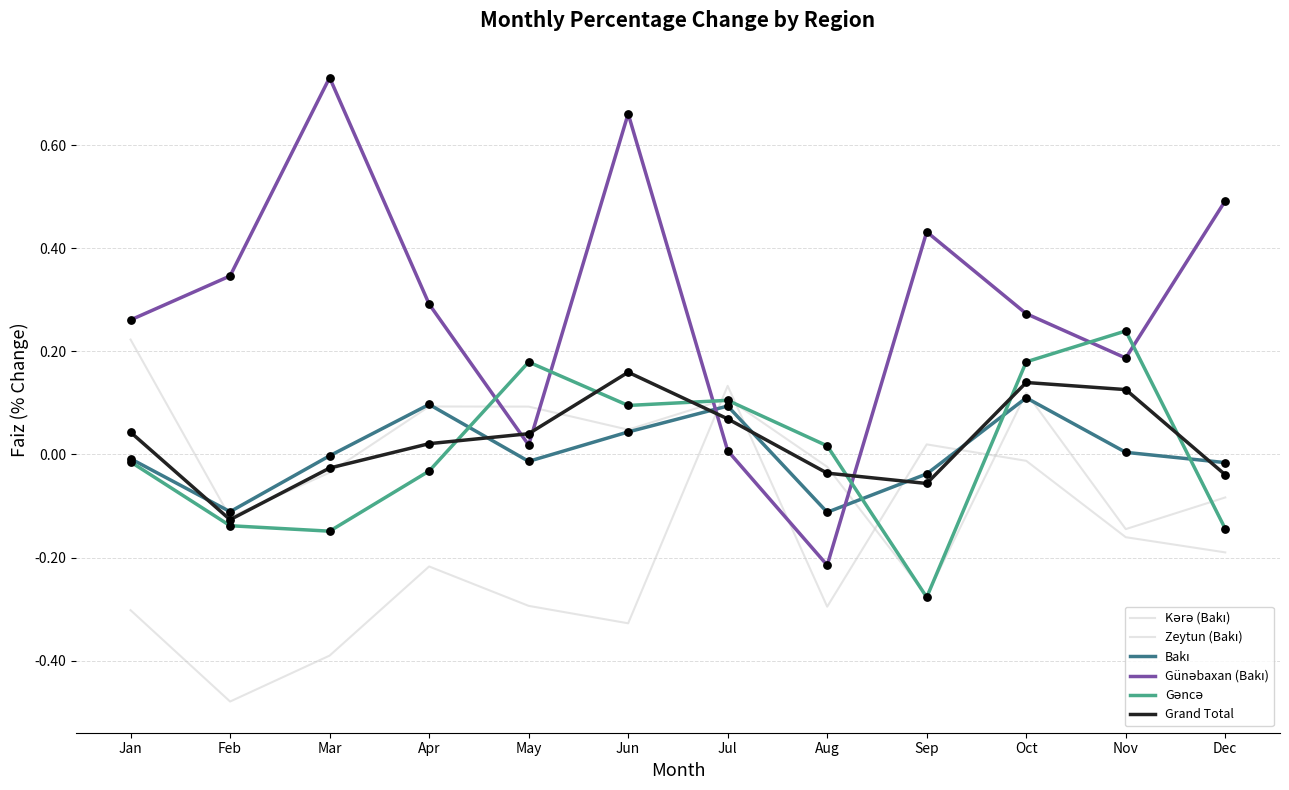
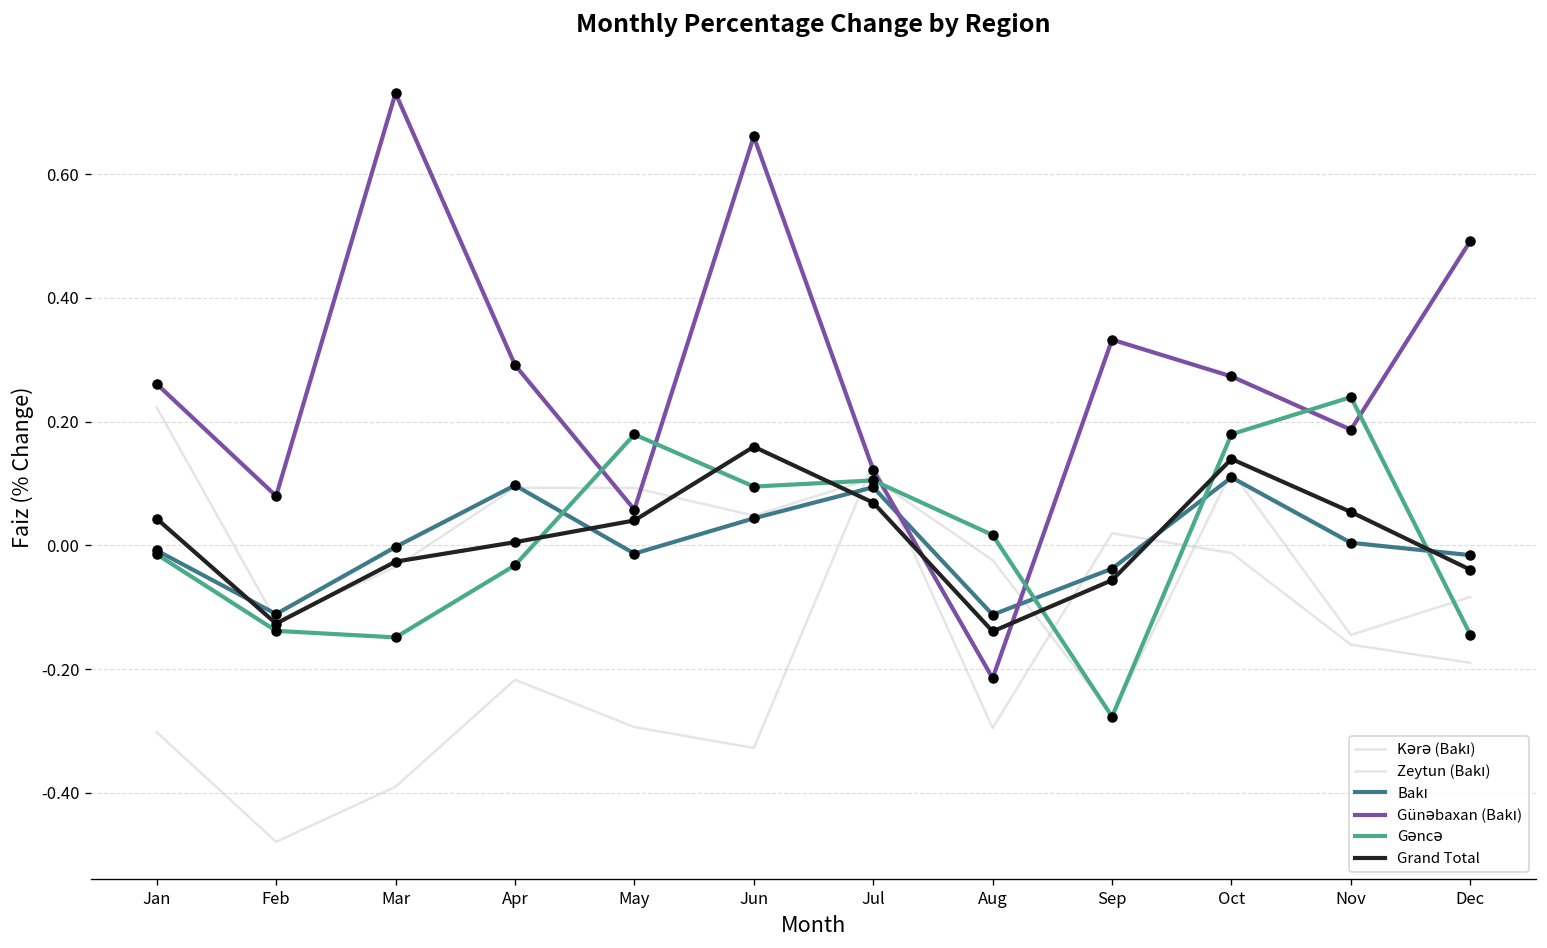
  {
    "Günəbaxan (Bakı)": {
      "Jan": 0.26,
-     "Feb": 0.35,
+     "Feb": 0.08,
      "Mar": 0.73,
      "Apr": 0.29,
-     "May": 0.02,
+     "May": 0.06,
      "Jun": 0.66,
-     "Jul": 0.01,
+     "Jul": 0.12,
      "Aug": -0.21,
-     "Sep": 0.43,
+     "Sep": 0.33,
      "Oct": 0.27,
      "Nov": 0.19,
      "Dec": 0.49
    },
    "Grand Total": {
      "Jan": 0.04,
      "Mar": -0.03,
-     "Apr": 0.02,
+     "Apr": 0.01,
      "May": 0.04,
      "Jun": 0.16,
      "Jul": 0.07,
-     "Aug": -0.04,
+     "Aug": -0.14,
      "Sep": -0.06,
      "Oct": 0.14,
-     "Nov": 0.13,
+     "Nov": 0.05,
      "Dec": -0.04
    }
  }
